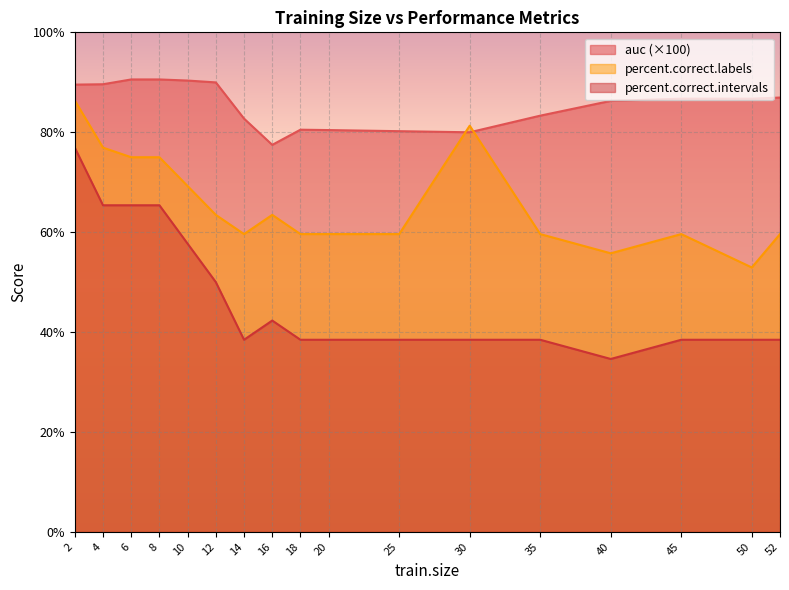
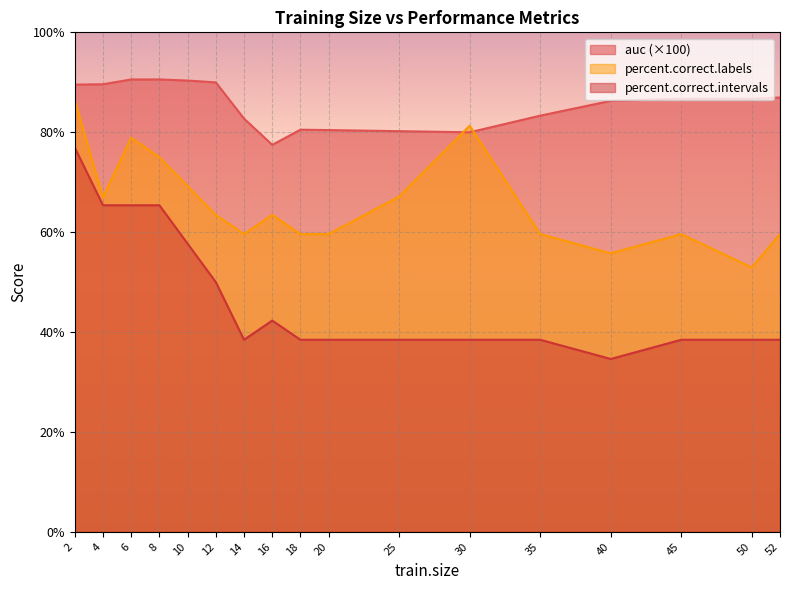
  {
    "percent.correct.labels": {
      "2": "86%",
-     "4": "77%",
-     "6": "75%",
+     "4": "67%",
+     "6": "79%",
      "8": "75%",
      "10": "69%",
      "12": "63%",
      "14": "60%",
      "16": "63%",
      "18": "60%",
      "20": "60%",
-     "25": "60%",
+     "25": "67%",
      "30": "81%",
      "35": "60%",
      "40": "56%",
      "45": "60%",
      "50": "53%",
      "52": "60%"
    }
  }
